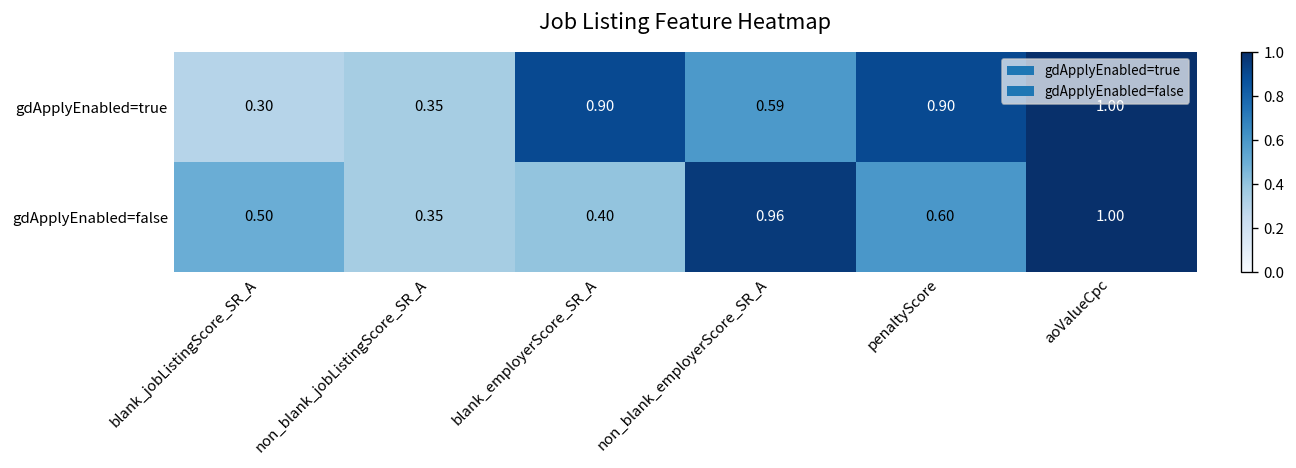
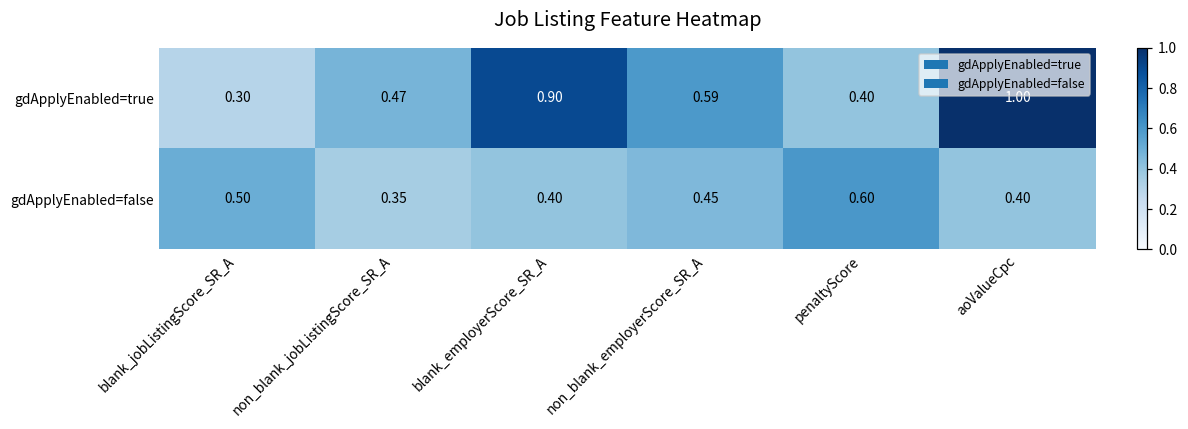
  {
    "gdApplyEnabled=true": {
      "blank_jobListingScore_SR_A": 0.30,
-     "non_blank_jobListingScore_SR_A": 0.35,
+     "non_blank_jobListingScore_SR_A": 0.47,
      "blank_employerScore_SR_A": 0.90,
      "non_blank_employerScore_SR_A": 0.59,
-     "penaltyScore": 0.90
+     "penaltyScore": 0.40
    },
    "gdApplyEnabled=false": {
      "blank_jobListingScore_SR_A": 0.50,
      "non_blank_jobListingScore_SR_A": 0.35,
      "blank_employerScore_SR_A": 0.40,
-     "non_blank_employerScore_SR_A": 0.96,
+     "non_blank_employerScore_SR_A": 0.45,
      "penaltyScore": 0.60,
-     "aoValueCpc": 1.00
+     "aoValueCpc": 0.40
    }
  }
